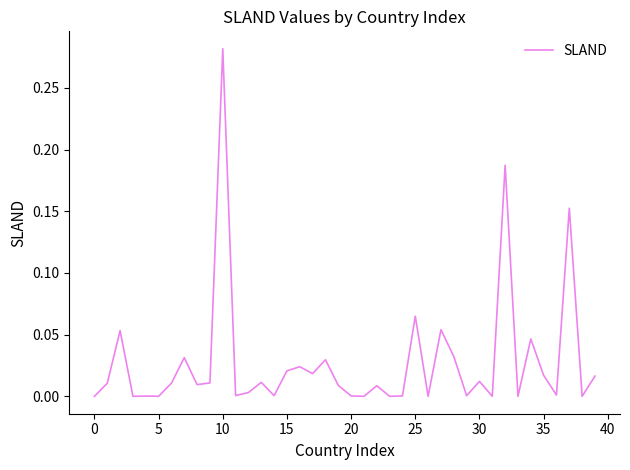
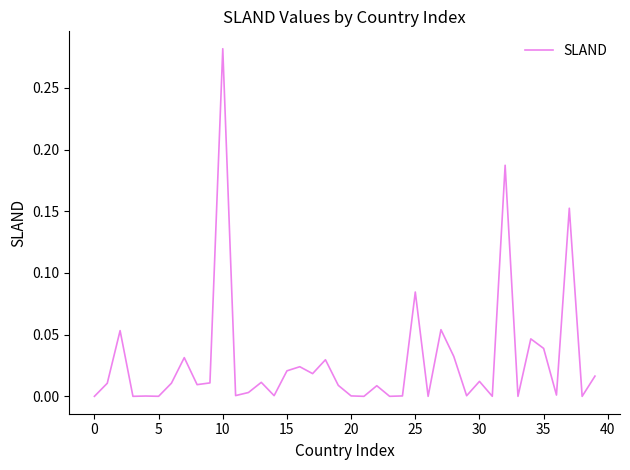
  {
    "0": 0.000,
    "5": 0.000,
    "10": 0.282,
    "15": 0.021,
    "20": 0.000,
-   "25": 0.065,
+   "25": 0.085,
    "30": 0.012,
-   "35": 0.017
+   "35": 0.039
  }
